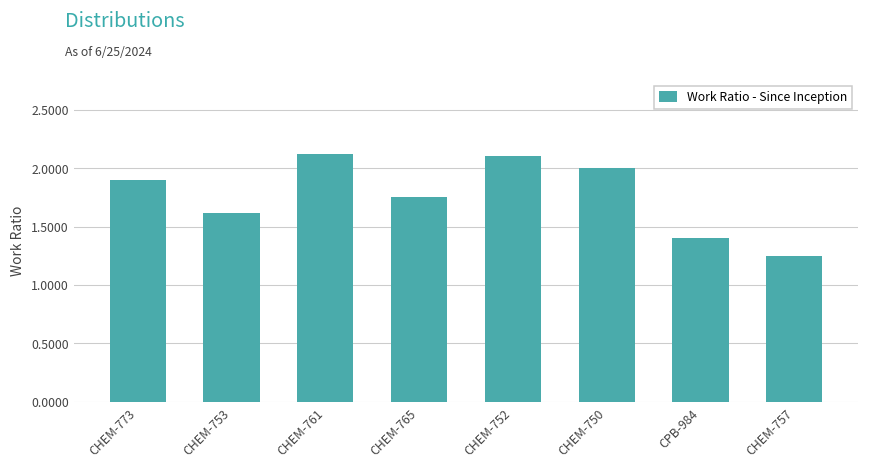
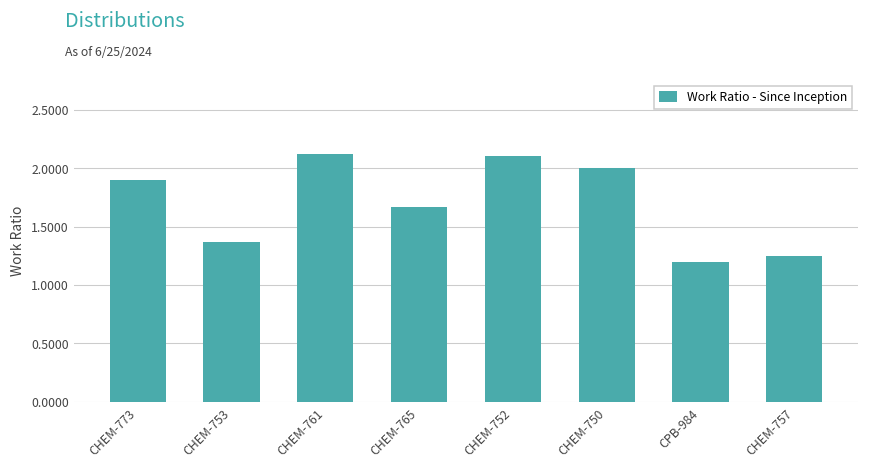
  {
    "CHEM-773": 1.90,
-   "CHEM-753": 1.62,
+   "CHEM-753": 1.37,
    "CHEM-761": 2.12,
-   "CHEM-765": 1.75,
+   "CHEM-765": 1.67,
    "CHEM-752": 2.10,
    "CHEM-750": 2.00,
-   "CPB-984": 1.4,
+   "CPB-984": 1.2,
    "CHEM-757": 1.25
  }
